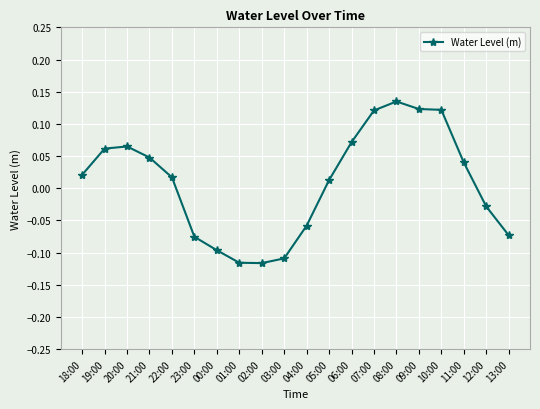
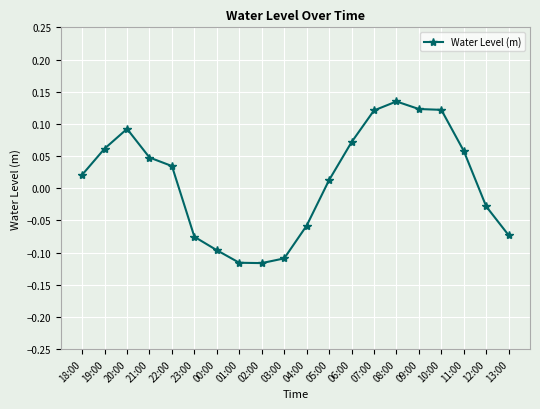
  {
    "18:00": 0.02,
    "19:00": 0.06,
-   "20:00": 0.06,
+   "20:00": 0.09,
    "21:00": 0.05,
-   "22:00": 0.02,
+   "22:00": 0.03,
    "23:00": -0.08,
    "00:00": -0.10,
    "01:00": -0.12,
    "02:00": -0.12,
    "03:00": -0.11,
    "04:00": -0.06,
    "05:00": 0.01,
    "06:00": 0.07,
    "07:00": 0.12,
    "08:00": 0.13,
    "09:00": 0.12,
    "10:00": 0.12,
-   "11:00": 0.04,
+   "11:00": 0.06,
    "12:00": -0.03,
    "13:00": -0.07
  }
